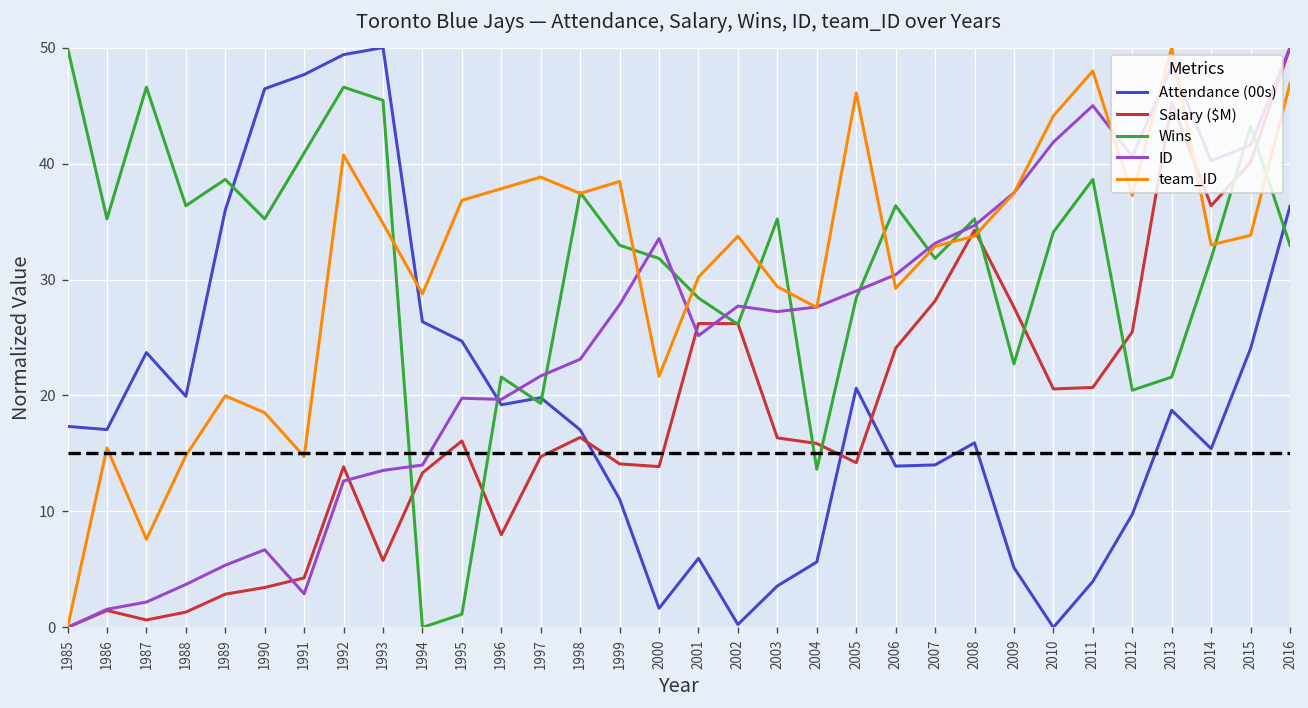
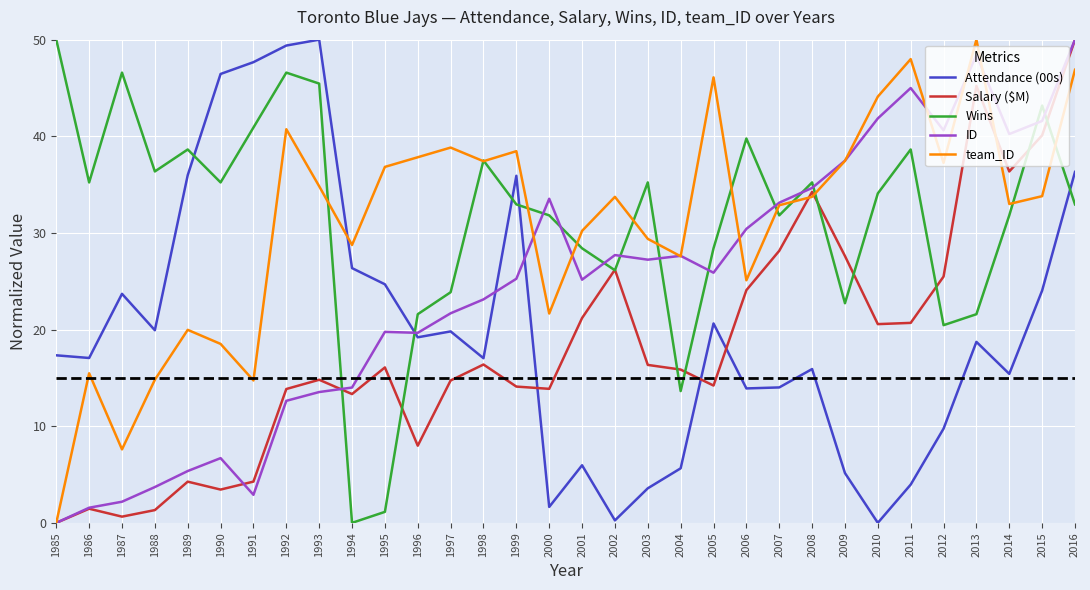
  {
    "Attendance (00s)": {
      "1985": 17,
      "1986": 17,
      "1987": 24,
      "1988": 20,
      "1989": 36,
      "1990": 46,
      "1991": 48,
      "1992": 49,
      "1993": 50,
      "1994": 26,
      "1995": 25,
      "1996": 19,
      "1997": 20,
      "1998": 17,
-     "1999": 11,
+     "1999": 36,
      "2000": 2,
      "2001": 6,
      "2002": 0,
      "2003": 4,
      "2004": 6,
      "2005": 21,
      "2006": 14,
      "2007": 14,
      "2008": 16,
      "2009": 5,
      "2010": 0,
      "2011": 4,
      "2012": 10,
      "2013": 19,
      "2014": 15,
      "2015": 24,
      "2016": 36
    },
    "Salary ($M)": {
      "1987": 1,
      "1988": 1,
-     "1989": 3,
+     "1989": 4,
      "1990": 3,
      "1991": 4,
      "1992": 14,
-     "1993": 6,
+     "1993": 15,
      "1994": 13,
      "1995": 16,
      "1996": 8,
      "1997": 15,
      "1998": 16,
      "1999": 14,
      "2000": 14,
-     "2001": 26,
+     "2001": 21,
      "2003": 16,
      "2004": 16,
      "2005": 14,
      "2006": 24,
      "2007": 28,
      "2008": 34,
      "2009": 28,
      "2010": 21,
      "2011": 21,
      "2012": 25,
      "2014": 36
    },
    "Wins": {
      "1985": 50,
      "1986": 35,
      "1987": 47,
      "1988": 36,
      "1989": 39,
      "1990": 35,
      "1991": 41,
      "1992": 47,
      "1993": 45,
      "1994": 0,
      "1995": 1,
      "1996": 22,
-     "1997": 19,
+     "1997": 24,
      "1999": 33,
      "2000": 32,
      "2001": 28,
      "2003": 35,
      "2004": 14,
      "2005": 28,
-     "2006": 36,
+     "2006": 40,
      "2007": 32,
      "2008": 35,
      "2009": 23,
      "2010": 34,
      "2011": 39,
      "2012": 20,
      "2013": 22,
      "2014": 32,
      "2016": 33
    },
    "ID": {
      "1987": 2,
      "1988": 4,
      "1989": 5,
      "1990": 7,
      "1991": 3,
      "1992": 13,
      "1993": 14,
      "1994": 14,
      "1995": 20,
      "1996": 20,
      "1997": 22,
      "1998": 23,
-     "1999": 28,
+     "1999": 25,
      "2000": 34,
      "2001": 25,
      "2002": 28,
      "2003": 27,
-     "2005": 29,
+     "2005": 26,
      "2006": 30,
      "2007": 33,
      "2008": 35,
      "2010": 42,
      "2011": 45
    },
    "team_ID": {
      "1986": 15,
      "1987": 8,
      "1988": 15,
      "1989": 20,
      "1990": 19,
      "1991": 15,
      "1992": 41,
      "1993": 35,
      "1994": 29,
      "1995": 37,
      "1996": 38,
      "1997": 39,
      "1999": 38,
      "2000": 22,
      "2001": 30,
      "2002": 34,
      "2003": 29,
      "2005": 46,
-     "2006": 29,
+     "2006": 25,
      "2007": 33,
      "2008": 34,
      "2010": 44,
      "2011": 48,
      "2013": 50,
      "2014": 33,
      "2015": 34,
      "2016": 47
    }
  }
